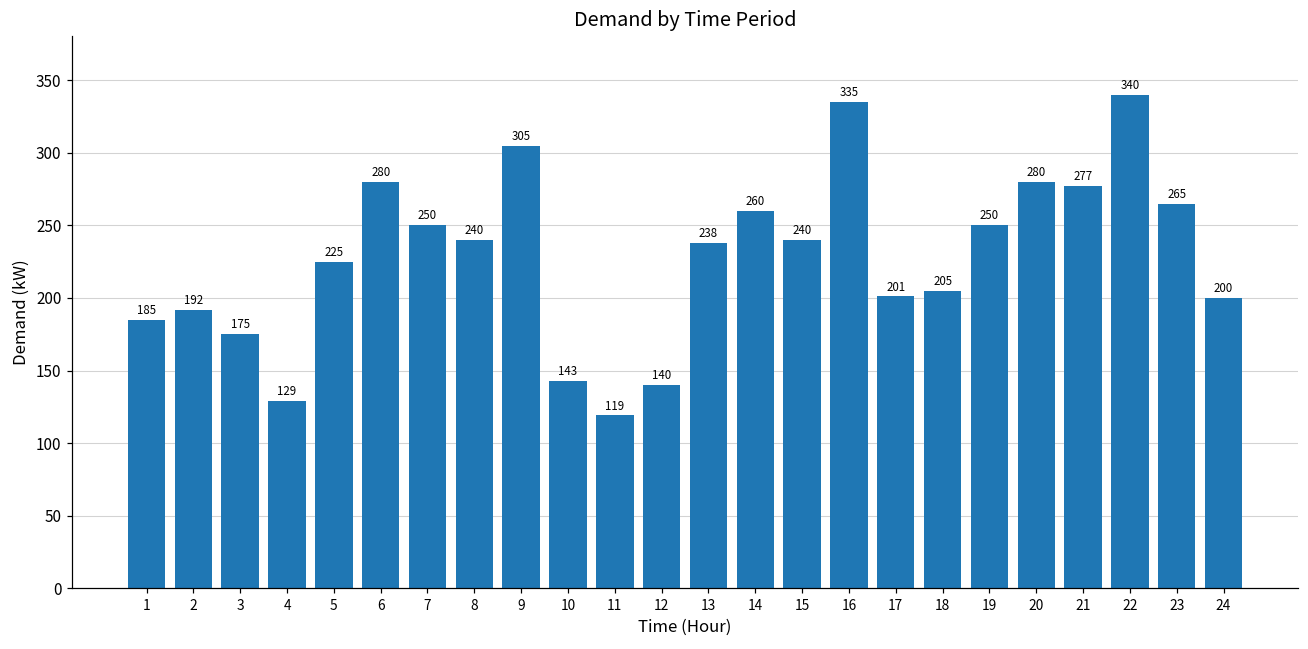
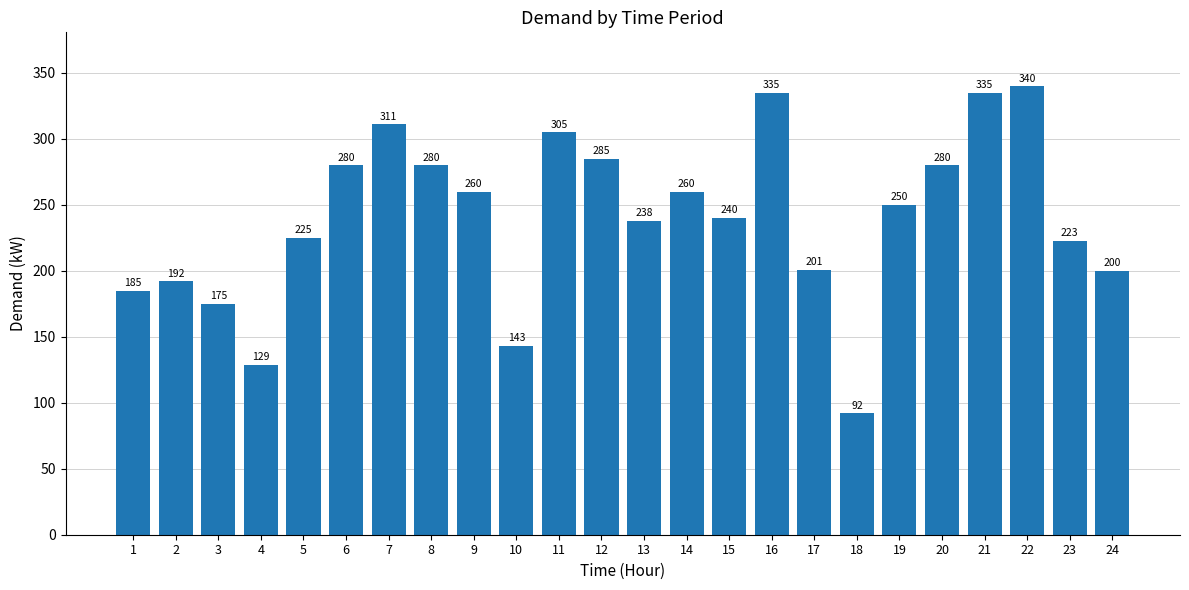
  {
    "1": 185,
    "2": 192,
    "3": 175,
    "4": 129,
    "5": 225,
    "6": 280,
-   "7": 250,
-   "8": 240,
-   "9": 305,
+   "7": 311,
+   "8": 280,
+   "9": 260,
    "10": 143,
-   "11": 119,
-   "12": 140,
+   "11": 305,
+   "12": 285,
    "13": 238,
    "14": 260,
    "15": 240,
    "16": 335,
    "17": 201,
-   "18": 205,
+   "18": 92,
    "19": 250,
    "20": 280,
-   "21": 277,
+   "21": 335,
    "22": 340,
-   "23": 265,
+   "23": 223,
    "24": 200
  }
